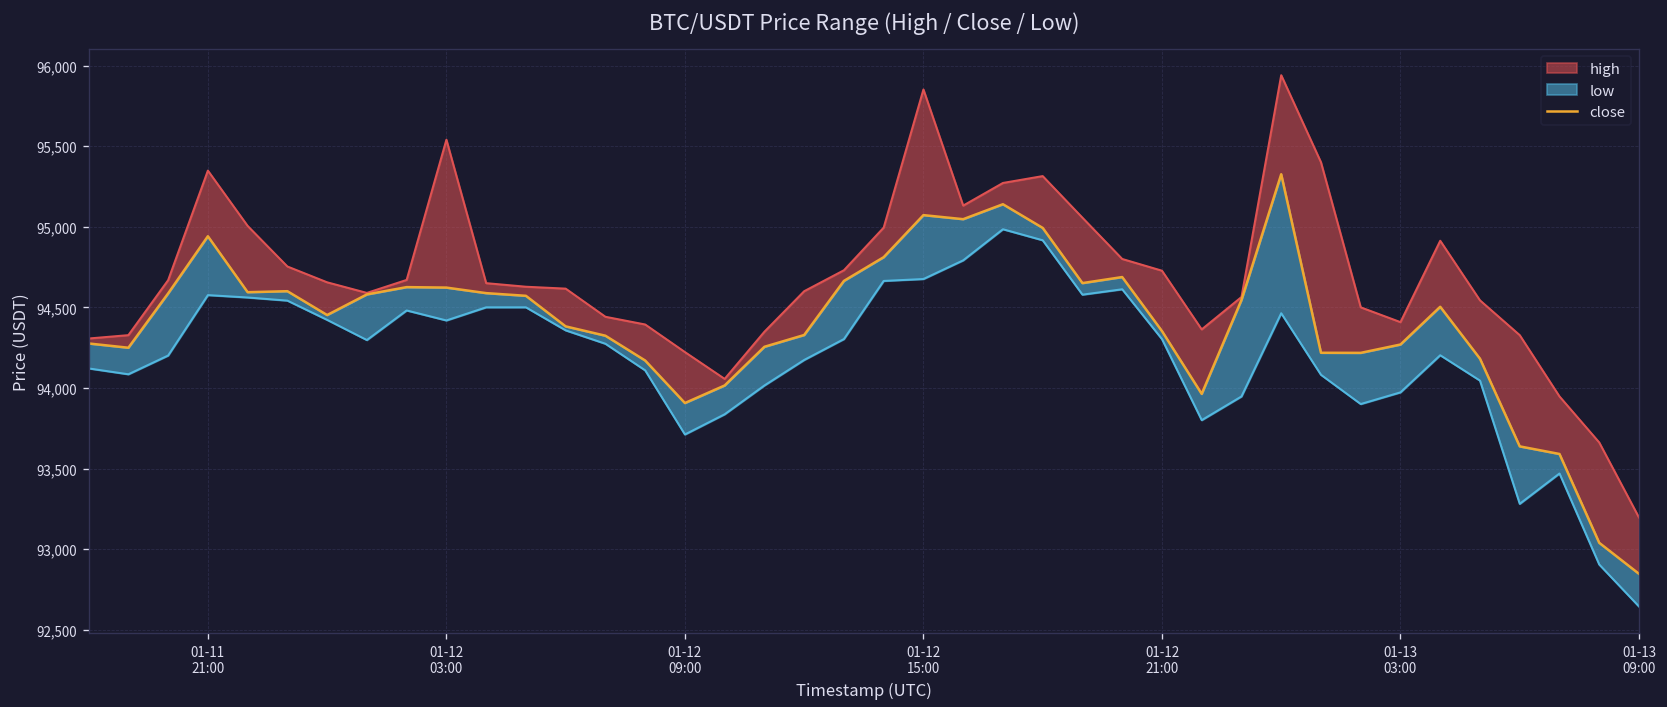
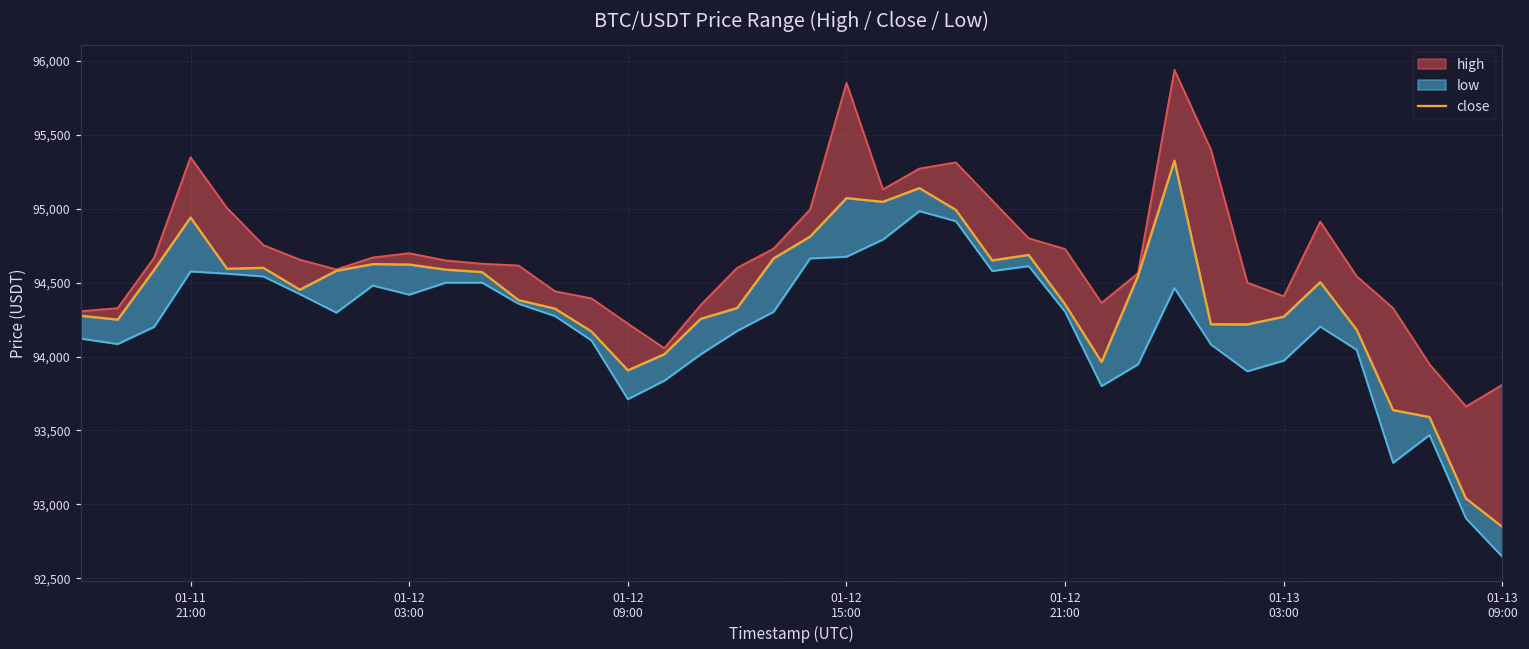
  {
    "high": {
      "01-11 21:00": "95,350",
-     "01-12 03:00": "95,540",
+     "01-12 03:00": "94,700",
      "01-12 09:00": "94,220",
      "01-12 15:00": "95,850",
      "01-12 21:00": "94,730",
      "01-13 03:00": "94,410",
-     "01-13 09:00": "93,200"
+     "01-13 09:00": "93,810"
    }
  }
